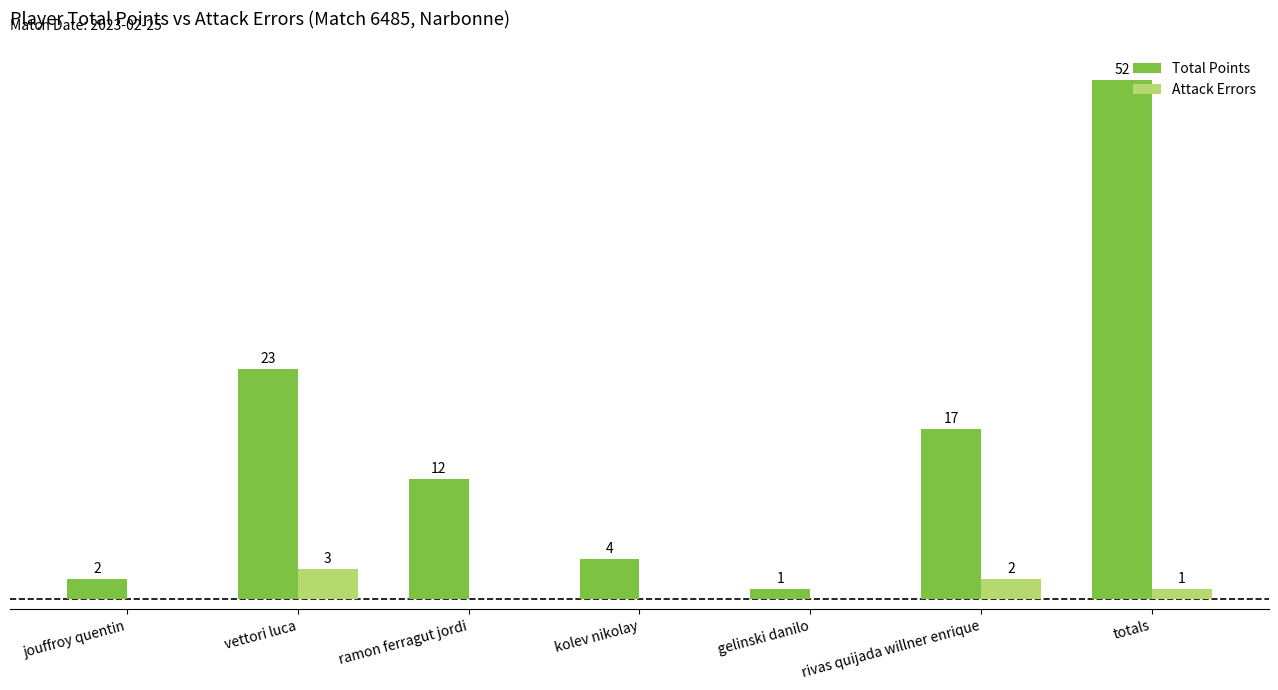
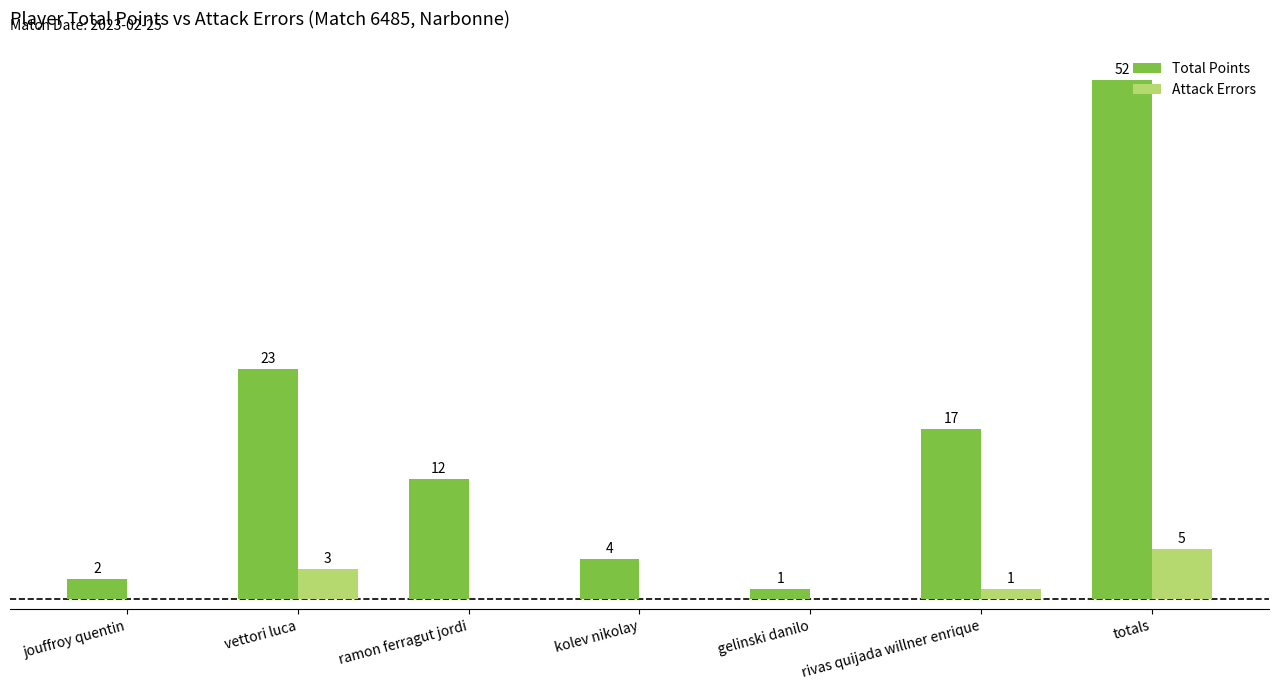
  {
    "Total Points": {
      "jouffroy quentin": 2,
      "vettori luca": 23,
      "ramon ferragut jordi": 12,
      "kolev nikolay": 4,
      "gelinski danilo": 1,
      "rivas quijada willner enrique": 17,
      "totals": 52
    },
    "Attack Errors": {
      "vettori luca": 3,
-     "rivas quijada willner enrique": 2,
-     "totals": 1
+     "rivas quijada willner enrique": 1,
+     "totals": 5
    }
  }
